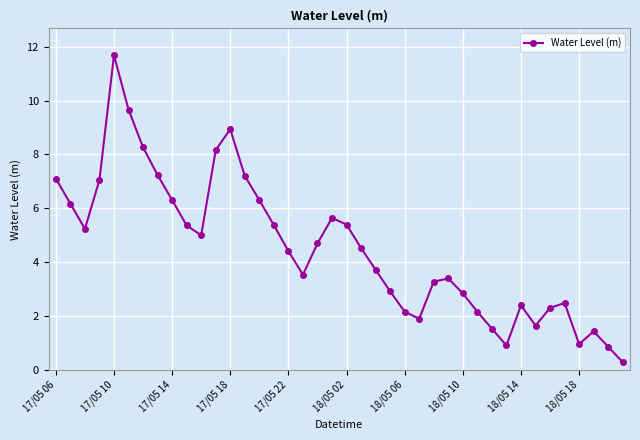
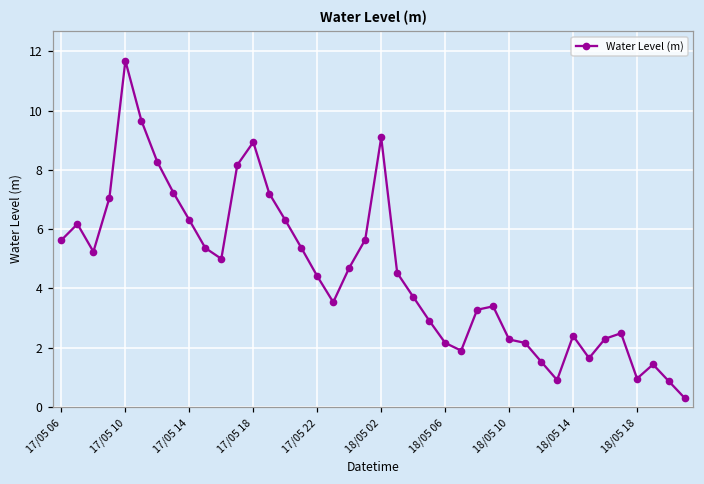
  {
-   "17/05 06": 7.1,
+   "17/05 06": 5.6,
    "17/05 10": 11.7,
    "17/05 14": 6.3,
    "17/05 18": 8.9,
    "17/05 22": 4.4,
-   "18/05 02": 5.4,
+   "18/05 02": 9.1,
    "18/05 06": 2.2,
-   "18/05 10": 2.8,
+   "18/05 10": 2.3,
    "18/05 14": 2.4,
    "18/05 18": 1.0
  }
